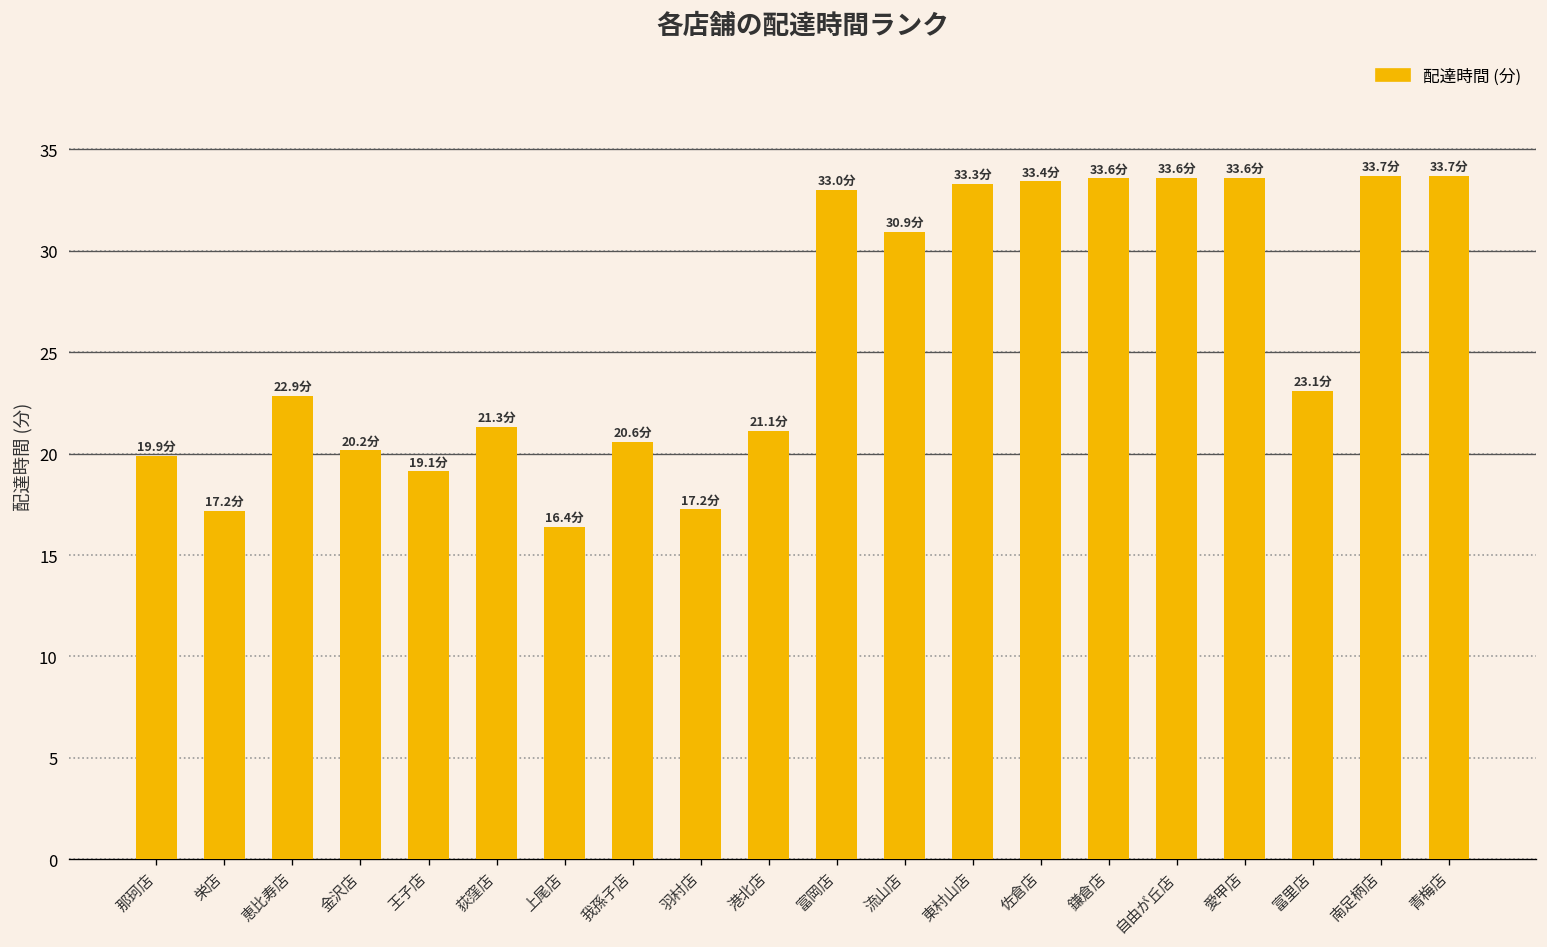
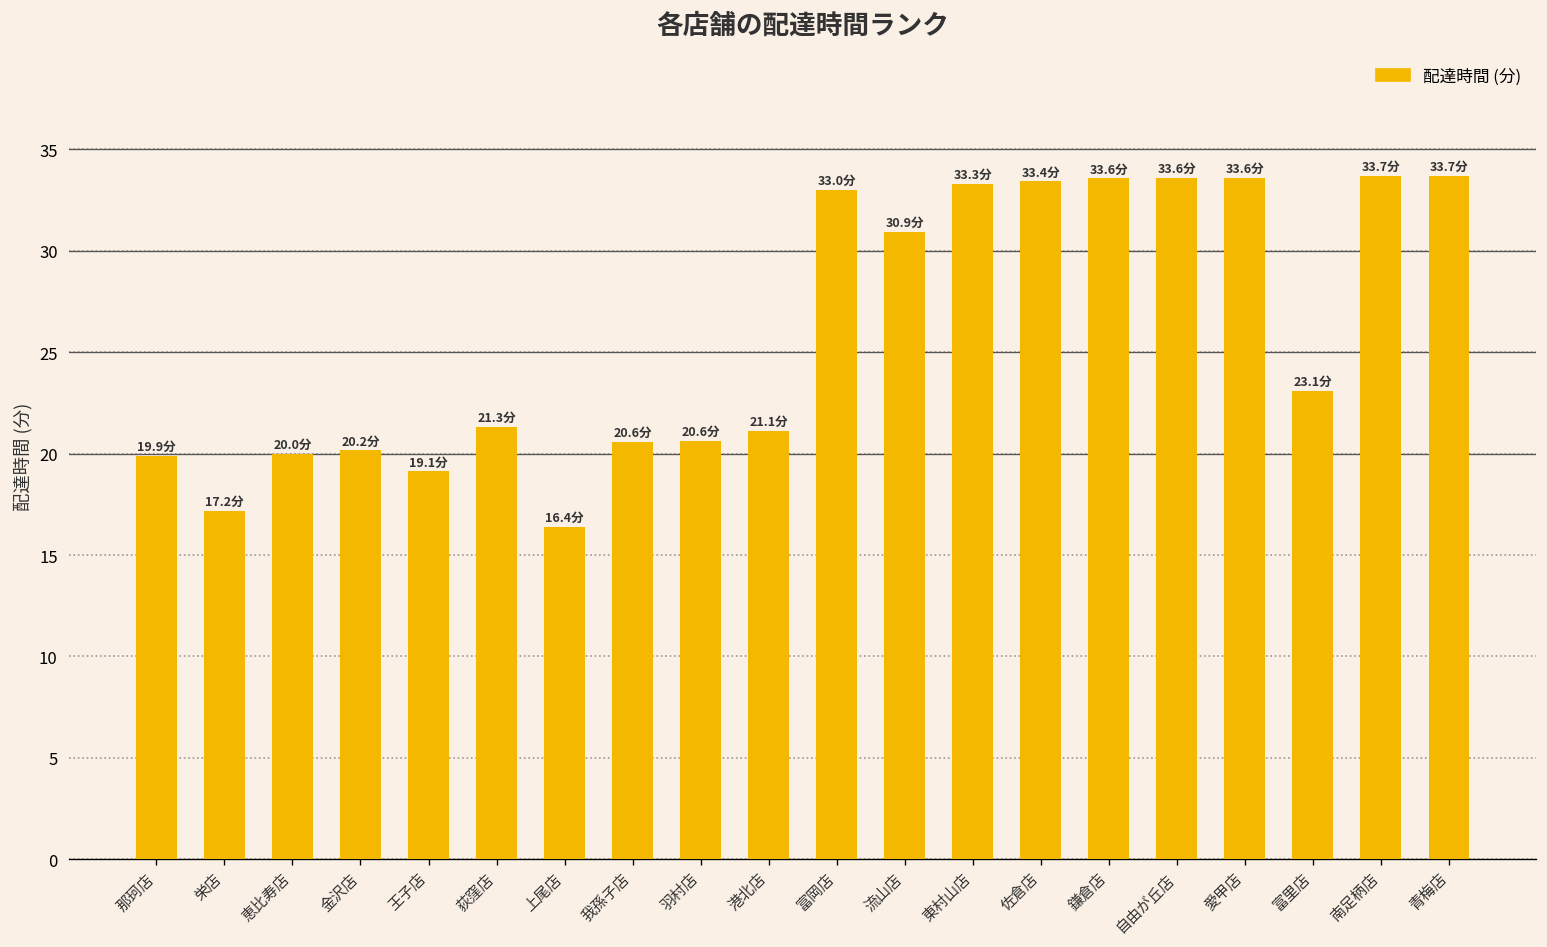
  {
    "那珂店": "19.9分",
    "栄店": "17.2分",
-   "恵比寿店": "22.9分",
+   "恵比寿店": "20.0分",
    "金沢店": "20.2分",
    "王子店": "19.1分",
    "荻窪店": "21.3分",
    "上尾店": "16.4分",
    "我孫子店": "20.6分",
-   "羽村店": "17.2分",
+   "羽村店": "20.6分",
    "港北店": "21.1分",
    "富岡店": "33.0分",
    "流山店": "30.9分",
    "東村山店": "33.3分",
    "佐倉店": "33.4分",
    "鎌倉店": "33.6分",
    "自由が丘店": "33.6分",
    "愛甲店": "33.6分",
    "富里店": "23.1分",
    "南足柄店": "33.7分",
    "青梅店": "33.7分"
  }
